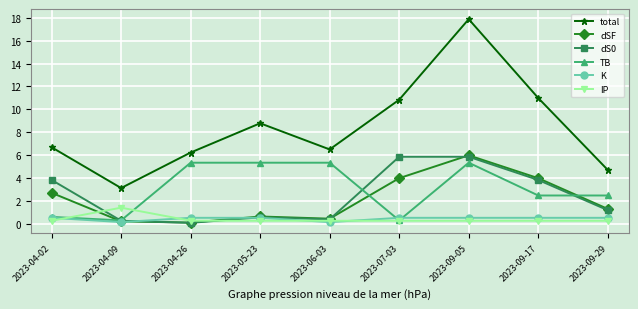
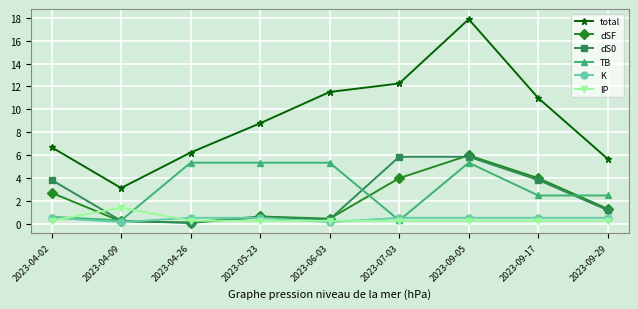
  {
    "total": {
      "2023-04-02": 6.7,
      "2023-04-09": 3.1,
      "2023-04-26": 6.2,
      "2023-05-23": 8.8,
-     "2023-06-03": 6.5,
-     "2023-07-03": 10.8,
+     "2023-06-03": 11.5,
+     "2023-07-03": 12.3,
      "2023-09-05": 17.9,
      "2023-09-17": 11.0,
-     "2023-09-29": 4.7
+     "2023-09-29": 5.7
    },
    "K": {
      "2023-04-26": 0.5,
      "2023-07-03": 0.5,
      "2023-09-05": 0.5,
      "2023-09-17": 0.5,
      "2023-09-29": 0.5
    },
    "IP": {
      "2023-04-02": 0.2,
      "2023-04-09": 1.4,
      "2023-05-23": 0.2,
      "2023-09-05": 0.2,
      "2023-09-17": 0.2,
      "2023-09-29": 0.2
    }
  }
